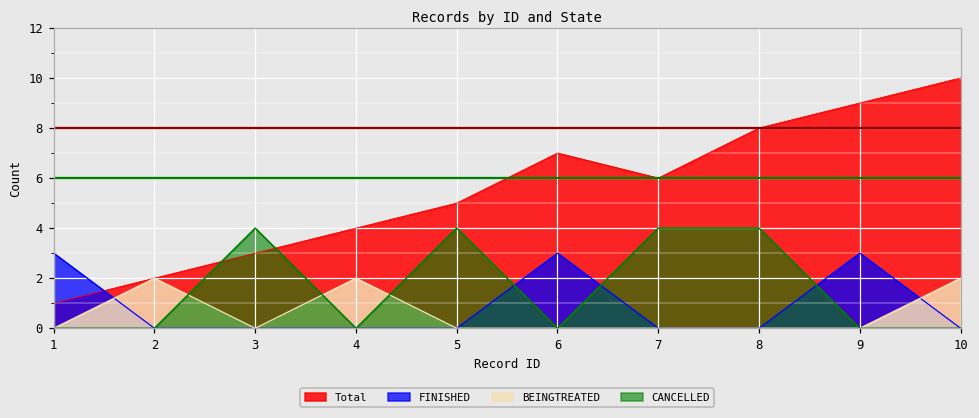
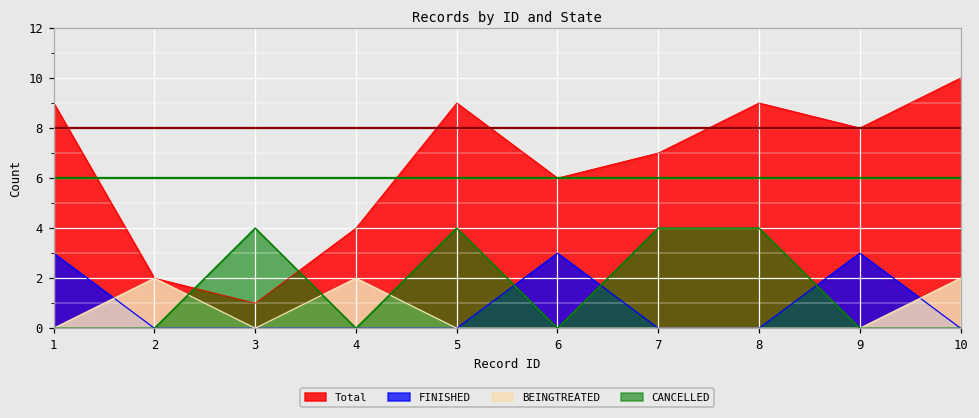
  {
    "Total": {
-     "1": 1,
-     "3": 3,
+     "1": 9,
+     "3": 1,
      "4": 4,
-     "5": 5,
-     "6": 7,
-     "7": 6,
-     "8": 8,
-     "9": 9,
+     "5": 9,
+     "6": 6,
+     "7": 7,
+     "8": 9,
+     "9": 8,
      "10": 10
    },
    "FINISHED": {
      "1": 3,
      "6": 3,
      "9": 3
    },
    "BEINGTREATED": {
      "4": 2,
      "10": 2
    },
    "CANCELLED": {
      "3": 4,
      "5": 4,
      "7": 4,
      "8": 4
    }
  }
